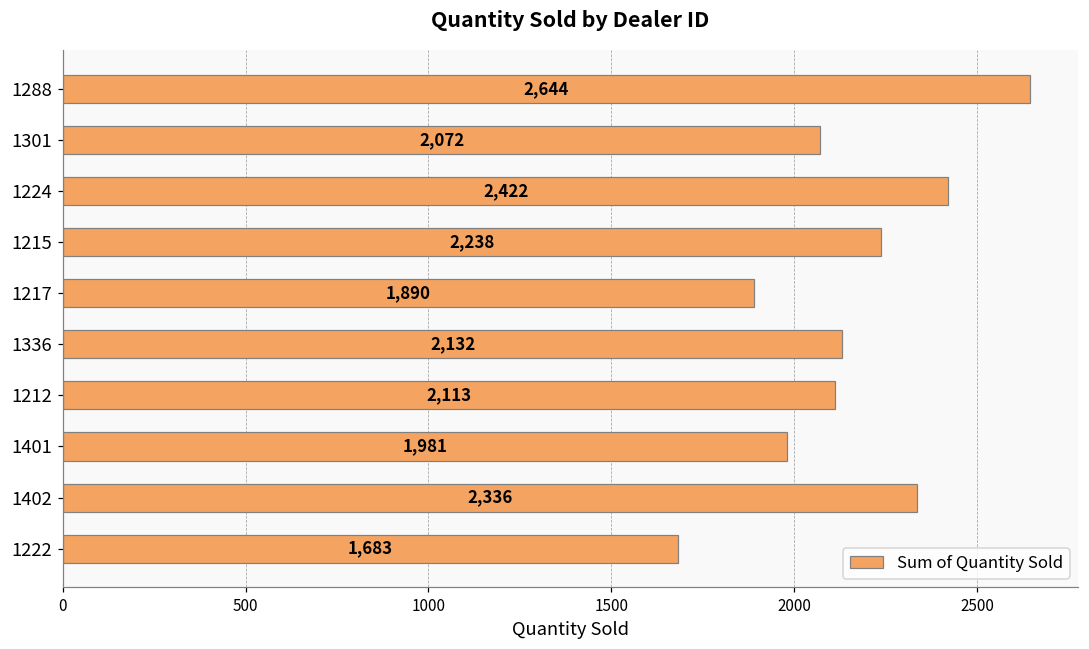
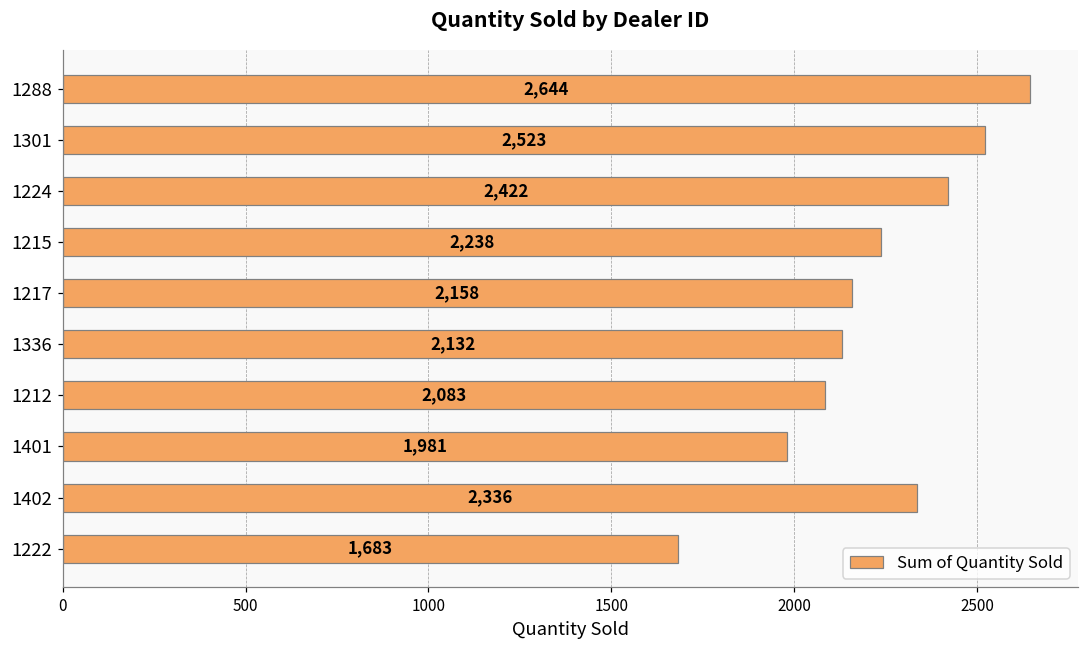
  {
    "1288": "2,644",
-   "1301": "2,072",
+   "1301": "2,523",
    "1224": "2,422",
    "1215": "2,238",
-   "1217": "1,890",
+   "1217": "2,158",
    "1336": "2,132",
-   "1212": "2,113",
+   "1212": "2,083",
    "1401": "1,981",
    "1402": "2,336",
    "1222": "1,683"
  }
